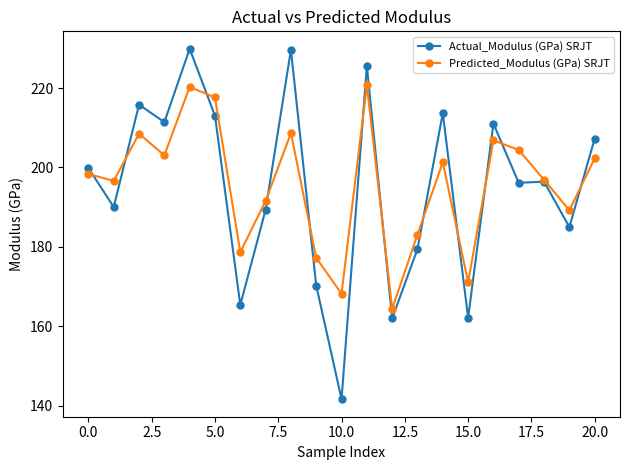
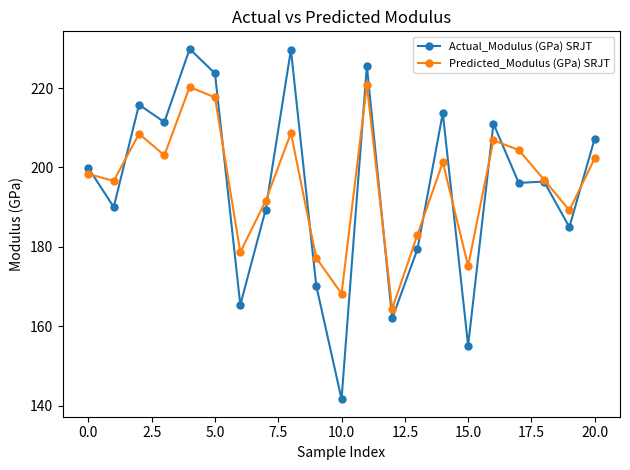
  {
    "Actual_Modulus (GPa) SRJT": {
      "0.0": 200,
-     "5.0": 213,
+     "5.0": 224,
      "10.0": 142,
-     "15.0": 162,
+     "15.0": 155,
      "20.0": 207
    },
    "Predicted_Modulus (GPa) SRJT": {
      "0.0": 198,
      "5.0": 218,
      "10.0": 168,
-     "15.0": 171,
+     "15.0": 175,
      "20.0": 202
    }
  }
